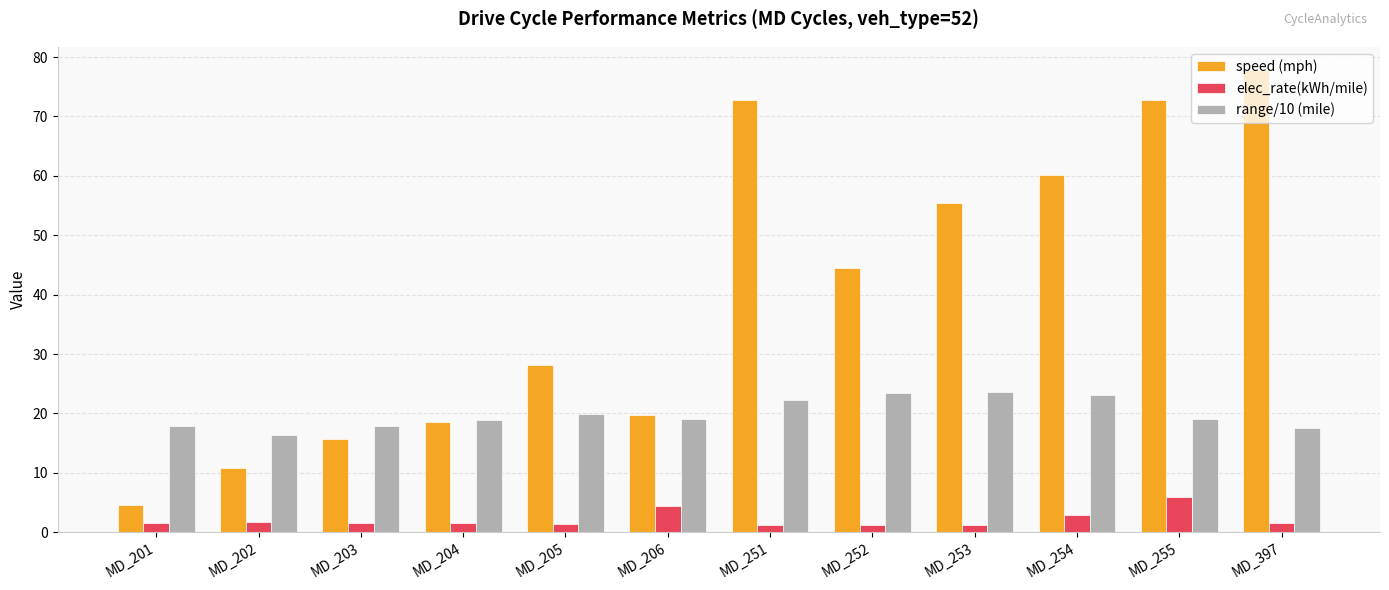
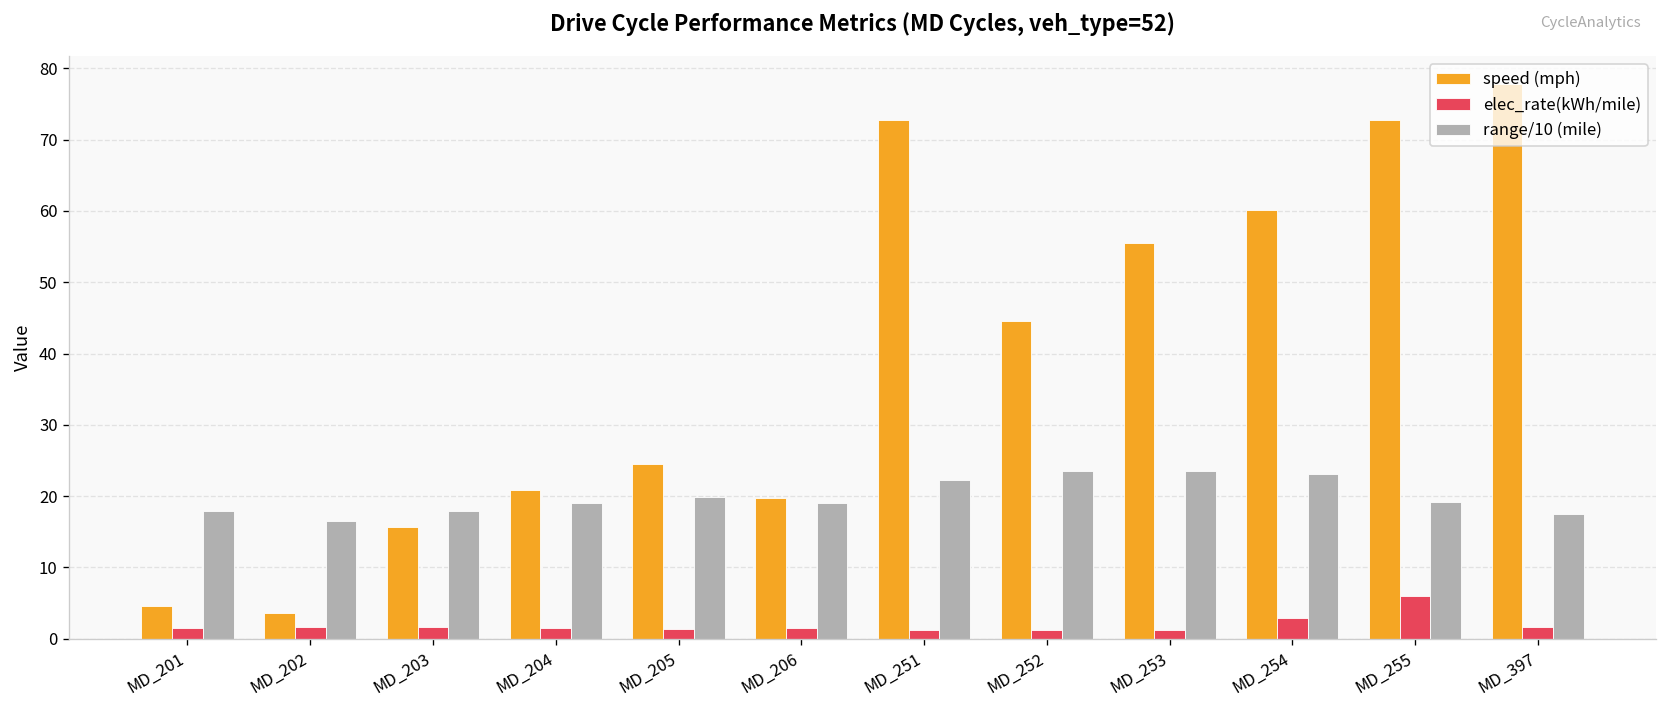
  {
    "speed (mph)": {
      "MD_201": 5,
-     "MD_202": 11,
+     "MD_202": 4,
      "MD_203": 16,
-     "MD_204": 18,
-     "MD_205": 28,
+     "MD_204": 21,
+     "MD_205": 25,
      "MD_206": 20,
      "MD_251": 73,
      "MD_252": 45,
      "MD_253": 55,
      "MD_254": 60,
      "MD_255": 73
    },
    "elec_rate(kWh/mile)": {
      "MD_201": 2,
      "MD_202": 2,
      "MD_203": 2,
      "MD_204": 1,
      "MD_205": 1,
-     "MD_206": 4,
+     "MD_206": 1,
      "MD_251": 1,
      "MD_252": 1,
      "MD_253": 1,
      "MD_254": 3,
      "MD_255": 6,
      "MD_397": 2
    },
    "range/10 (mile)": {
      "MD_201": 18,
      "MD_202": 16,
      "MD_203": 18,
      "MD_204": 19,
      "MD_205": 20,
      "MD_206": 19,
      "MD_251": 22,
      "MD_252": 24,
      "MD_253": 24,
      "MD_254": 23,
      "MD_255": 19,
      "MD_397": 18
    }
  }
